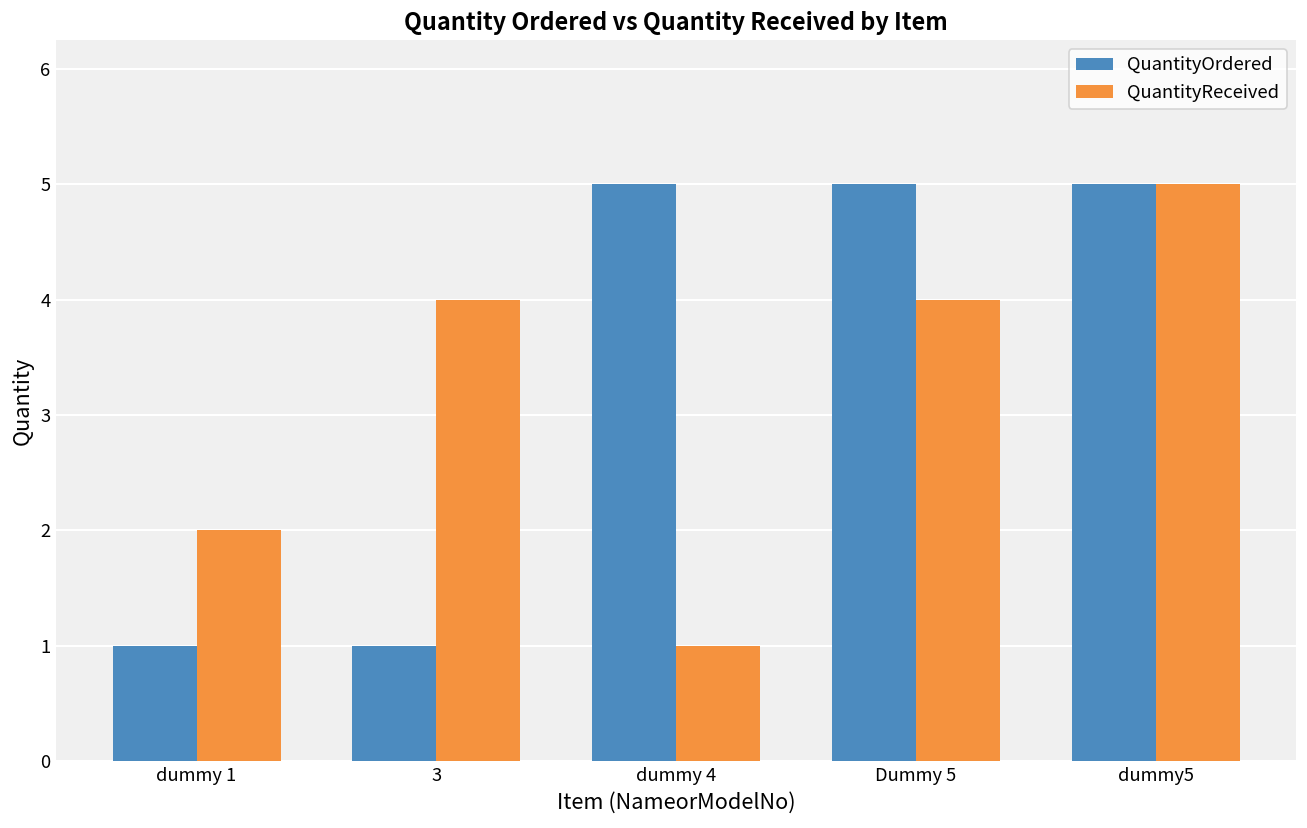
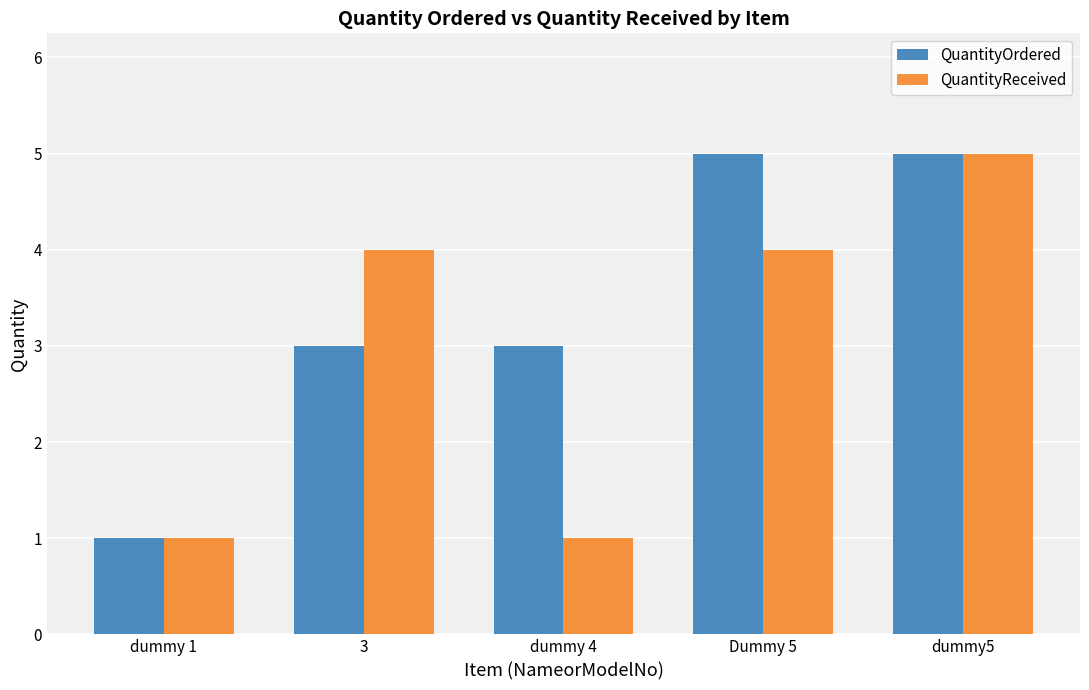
  {
    "QuantityOrdered": {
      "dummy 1": 1,
-     "3": 1,
-     "dummy 4": 5,
+     "3": 3,
+     "dummy 4": 3,
      "Dummy 5": 5,
      "dummy5": 5
    },
    "QuantityReceived": {
-     "dummy 1": 2,
+     "dummy 1": 1,
      "3": 4,
      "dummy 4": 1,
      "Dummy 5": 4,
      "dummy5": 5
    }
  }
